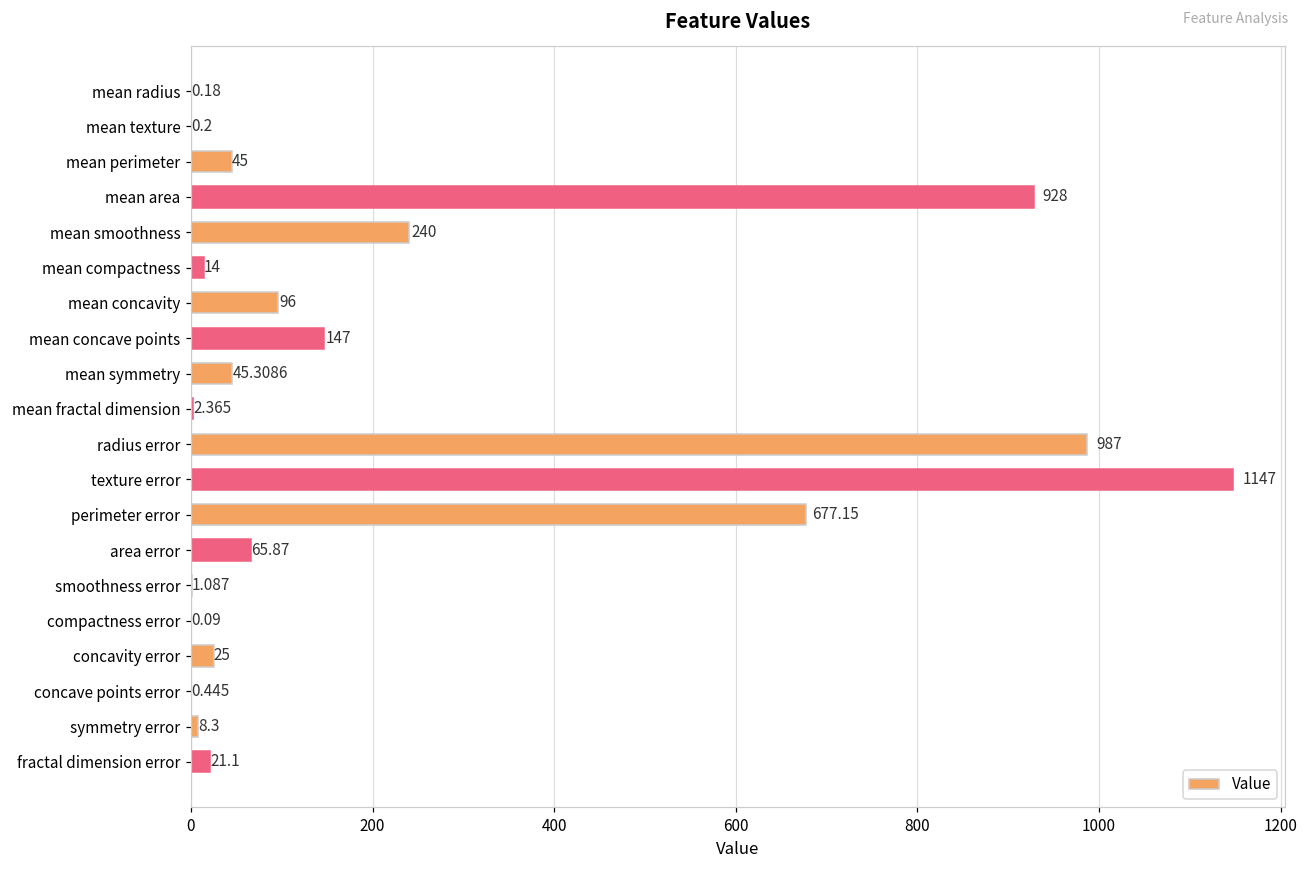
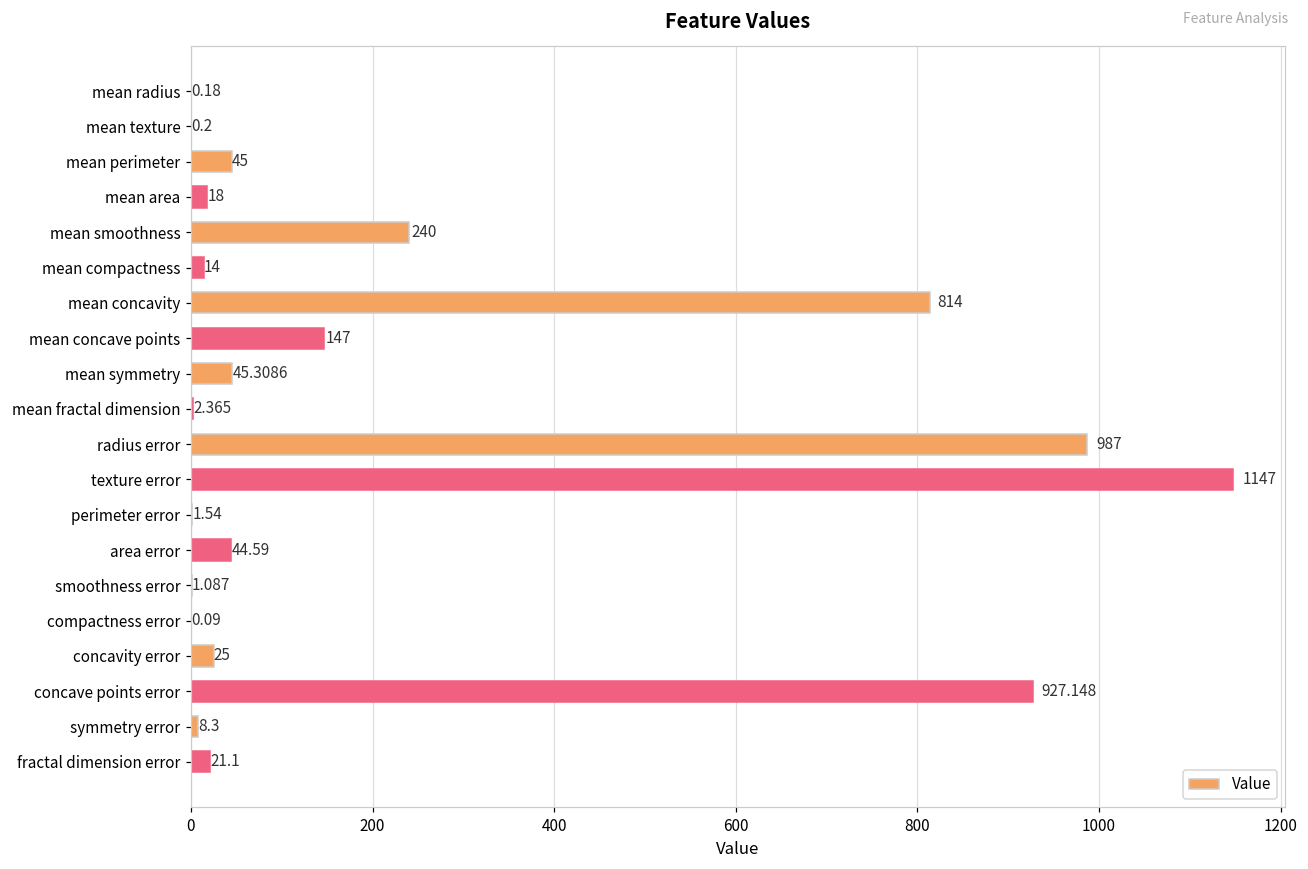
  {
    "mean radius": 0.18,
    "mean texture": 0.2,
    "mean perimeter": 45,
-   "mean area": 928,
+   "mean area": 18,
    "mean smoothness": 240,
    "mean compactness": 14,
-   "mean concavity": 96,
+   "mean concavity": 814,
    "mean concave points": 147,
    "mean symmetry": 45.3086,
    "mean fractal dimension": 2.365,
    "radius error": 987,
    "texture error": 1147,
-   "perimeter error": 677.15,
-   "area error": 65.87,
+   "perimeter error": 1.54,
+   "area error": 44.59,
    "smoothness error": 1.087,
    "compactness error": 0.09,
    "concavity error": 25,
-   "concave points error": 0.445,
+   "concave points error": 927.148,
    "symmetry error": 8.3,
    "fractal dimension error": 21.1
  }
